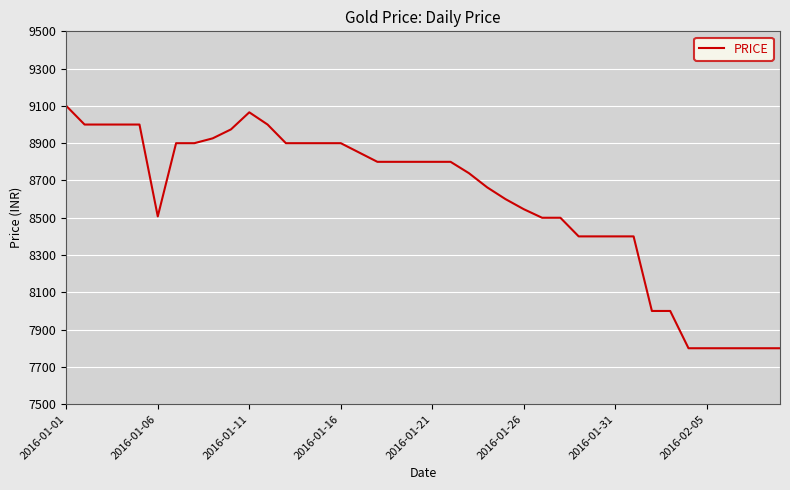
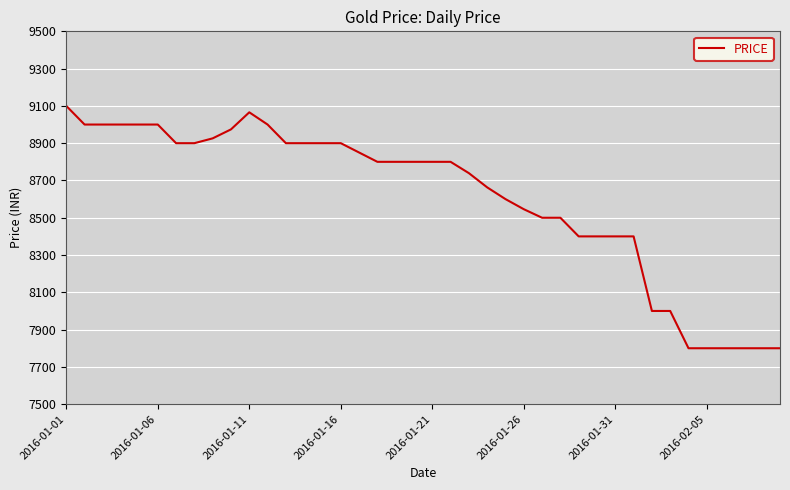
  {
    "2016-01-01": 9100,
-   "2016-01-06": 8510,
+   "2016-01-06": 9000,
    "2016-01-11": 9070,
    "2016-01-16": 8900,
    "2016-01-21": 8800,
    "2016-01-26": 8550,
    "2016-01-31": 8400,
    "2016-02-05": 7800
  }
